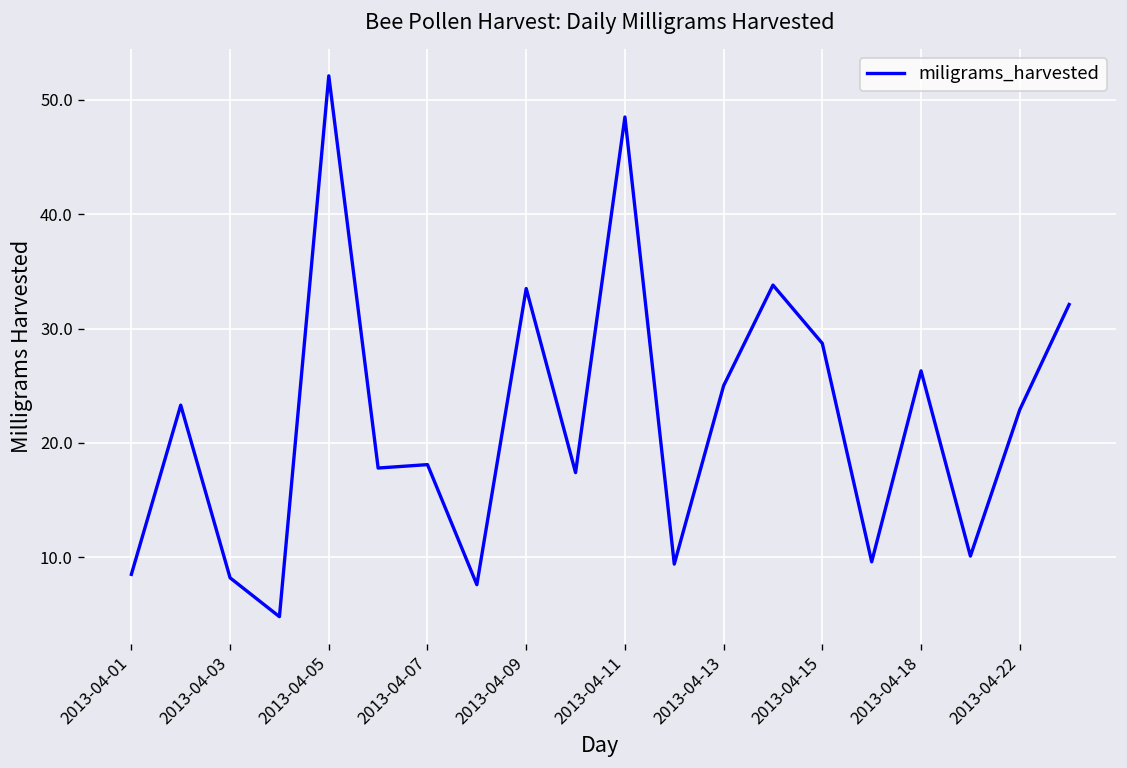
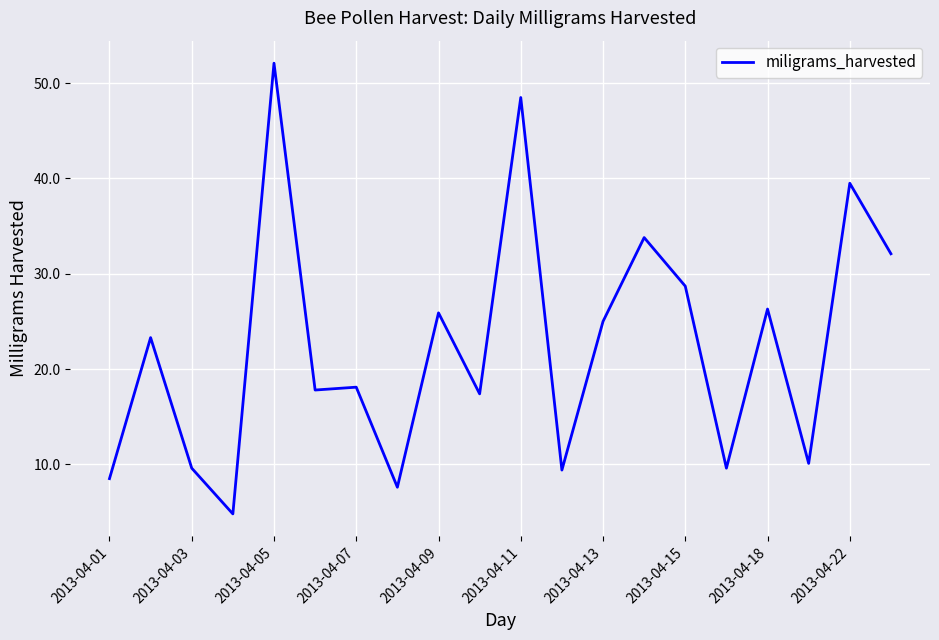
  {
    "2013-04-01": 9,
-   "2013-04-03": 8,
+   "2013-04-03": 10,
    "2013-04-05": 52,
    "2013-04-07": 18,
-   "2013-04-09": 34,
+   "2013-04-09": 26,
    "2013-04-11": 49,
    "2013-04-13": 25,
    "2013-04-15": 29,
    "2013-04-18": 26,
-   "2013-04-22": 23
+   "2013-04-22": 40
  }
